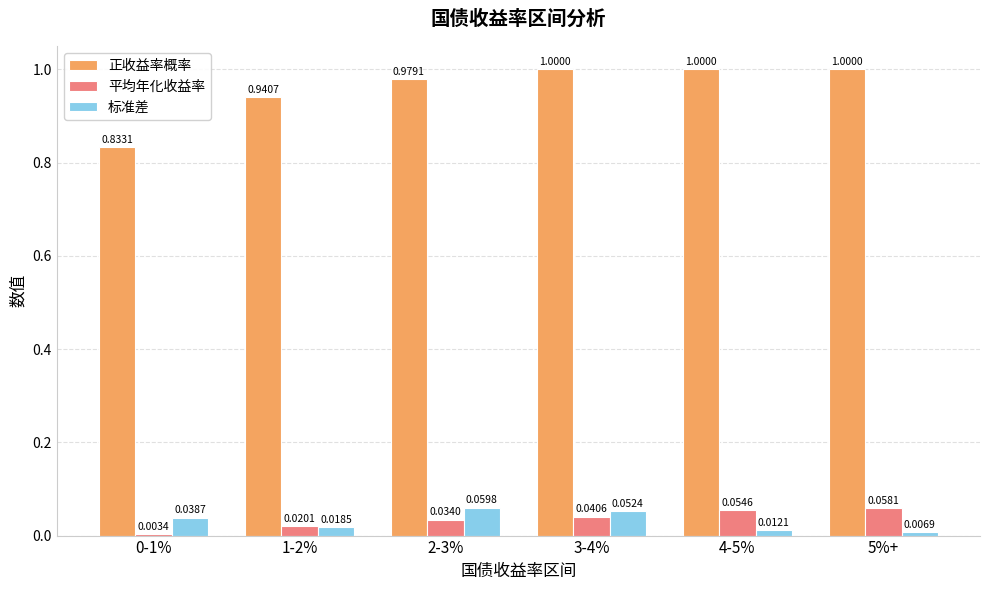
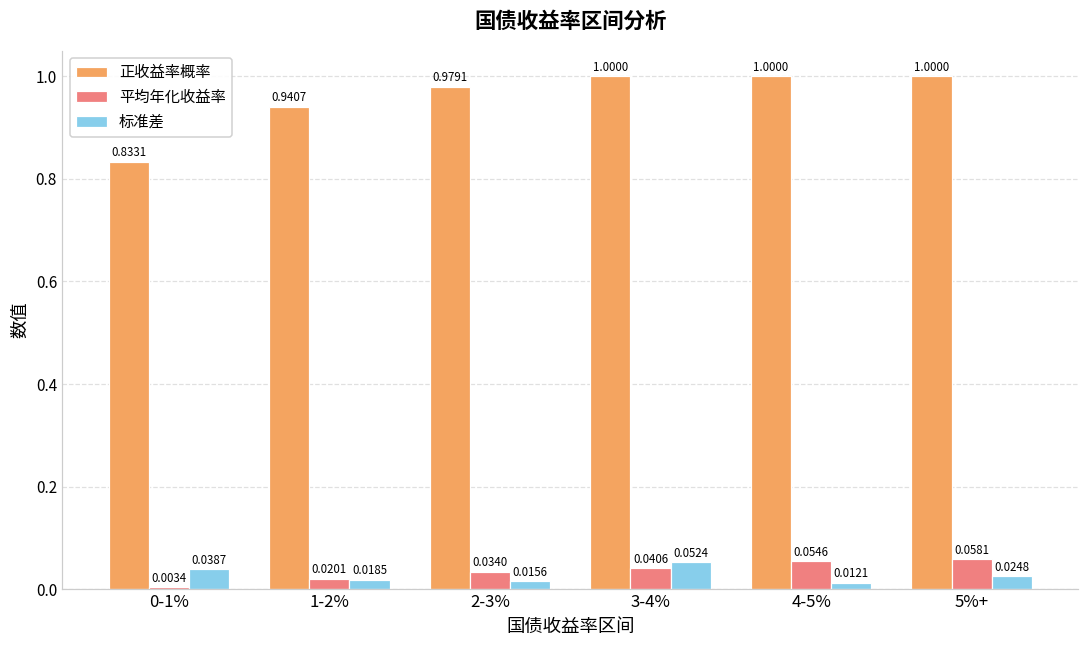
  {
    "标准差": {
      "0-1%": 0.0387,
      "1-2%": 0.0185,
-     "2-3%": 0.0598,
+     "2-3%": 0.0156,
      "3-4%": 0.0524,
      "4-5%": 0.0121,
-     "5%+": 0.0069
+     "5%+": 0.0248
    }
  }
